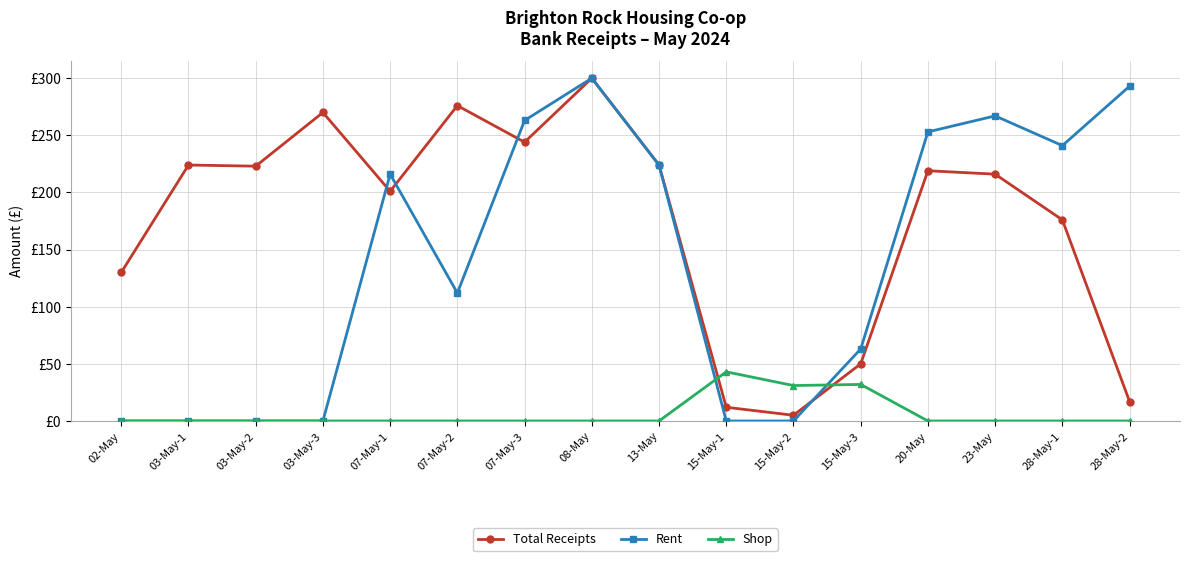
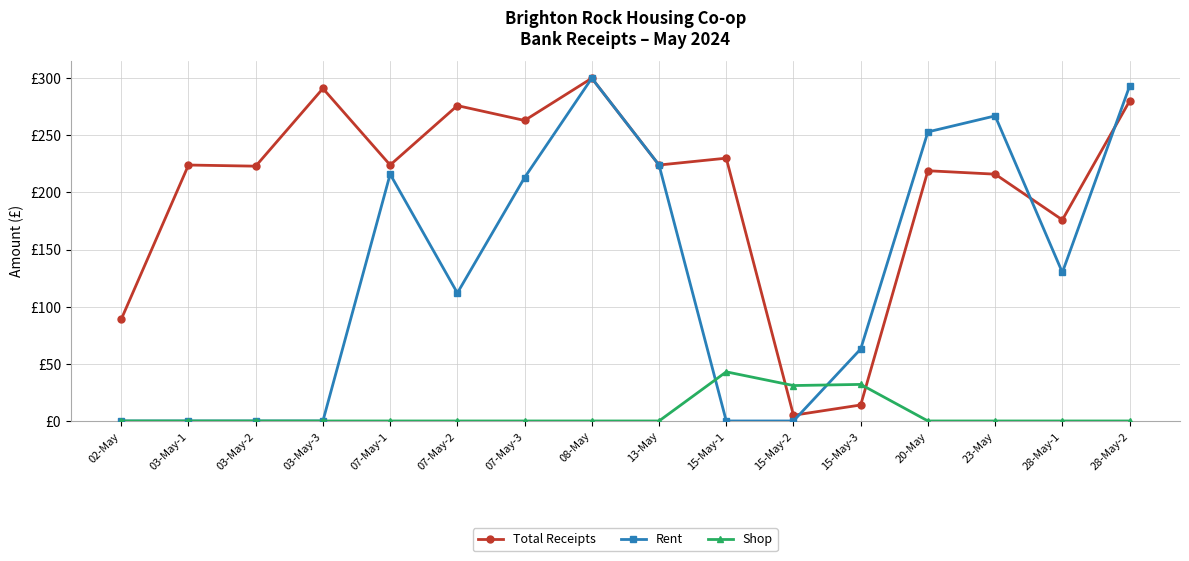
  {
    "Total Receipts": {
-     "02-May": "£130",
+     "02-May": "£89",
      "03-May-1": "£224",
      "03-May-2": "£223",
-     "03-May-3": "£270",
-     "07-May-1": "£201",
+     "03-May-3": "£291",
+     "07-May-1": "£224",
      "07-May-2": "£276",
-     "07-May-3": "£244",
-     "15-May-1": "£12",
+     "07-May-3": "£263",
+     "15-May-1": "£230",
      "15-May-2": "£5",
-     "15-May-3": "£50",
+     "15-May-3": "£14",
      "20-May": "£219",
      "23-May": "£216",
      "28-May-1": "£176",
-     "28-May-2": "£17"
+     "28-May-2": "£280"
    },
    "Rent": {
      "07-May-1": "£216",
      "07-May-2": "£112",
-     "07-May-3": "£263",
+     "07-May-3": "£213",
      "15-May-1": "£0",
      "15-May-2": "£0",
      "15-May-3": "£63",
      "20-May": "£253",
      "23-May": "£267",
-     "28-May-1": "£241",
+     "28-May-1": "£130",
      "28-May-2": "£293"
    },
    "Shop": {
      "07-May-1": "£0",
      "07-May-2": "£0",
      "07-May-3": "£0",
      "08-May": "£0",
      "13-May": "£0",
      "15-May-1": "£43",
      "15-May-2": "£31",
      "15-May-3": "£32",
      "20-May": "£0",
      "23-May": "£0",
      "28-May-1": "£0",
      "28-May-2": "£0"
    }
  }
